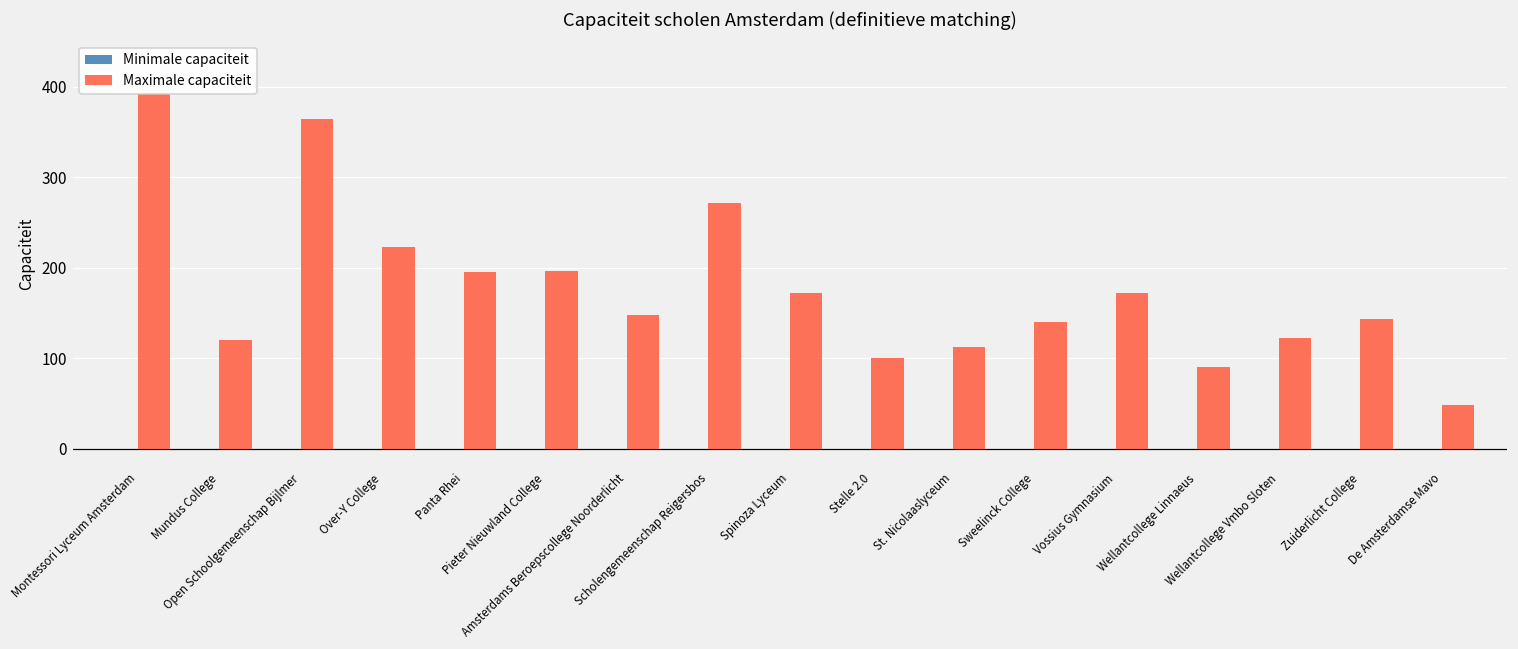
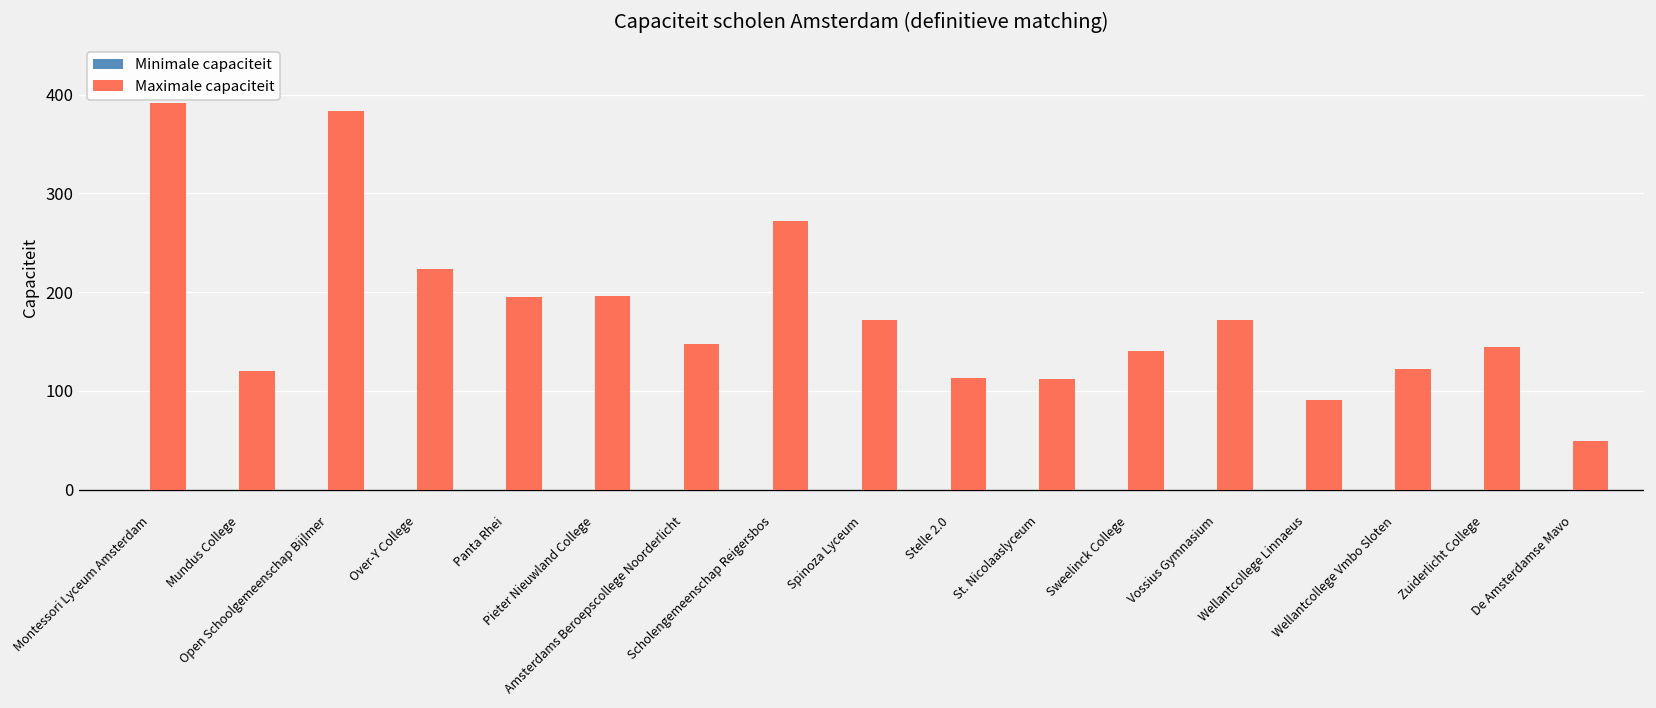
  {
    "Minimale capaciteit": {
      "Montessori Lyceum Amsterdam": 0,
      "Mundus College": 0,
      "Open Schoolgemeenschap Bijlmer": 0,
      "Over-Y College": 0,
      "Panta Rhei": 0,
      "Pieter Nieuwland College": 0,
      "Amsterdams Beroepscollege Noorderlicht": 0,
      "Scholengemeenschap Reigersbos": 0,
      "Spinoza Lyceum": 0,
      "Stelle 2.0": 0,
      "St. Nicolaaslyceum": 0,
      "Sweelinck College": 0,
      "Vossius Gymnasium": 0,
      "Wellantcollege Linnaeus": 0,
      "Wellantcollege Vmbo Sloten": 0,
      "Zuiderlicht College": 0,
      "De Amsterdamse Mavo": 0
    },
    "Maximale capaciteit": {
      "Mundus College": 120,
-     "Open Schoolgemeenschap Bijlmer": 360,
+     "Open Schoolgemeenschap Bijlmer": 380,
      "Over-Y College": 220,
      "Panta Rhei": 200,
      "Pieter Nieuwland College": 200,
      "Amsterdams Beroepscollege Noorderlicht": 150,
      "Scholengemeenschap Reigersbos": 270,
      "Spinoza Lyceum": 170,
-     "Stelle 2.0": 100,
+     "Stelle 2.0": 110,
      "St. Nicolaaslyceum": 110,
      "Sweelinck College": 140,
      "Vossius Gymnasium": 170,
      "Wellantcollege Linnaeus": 90,
      "Wellantcollege Vmbo Sloten": 120,
      "Zuiderlicht College": 140,
      "De Amsterdamse Mavo": 50
    }
  }
